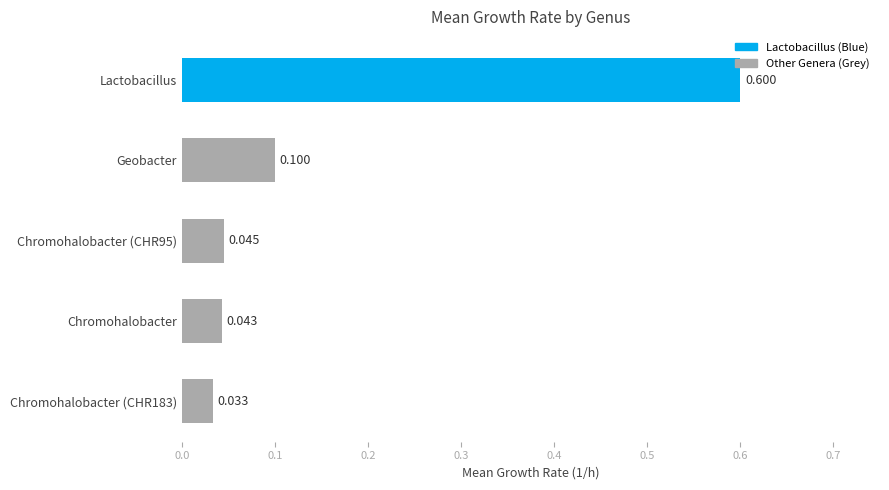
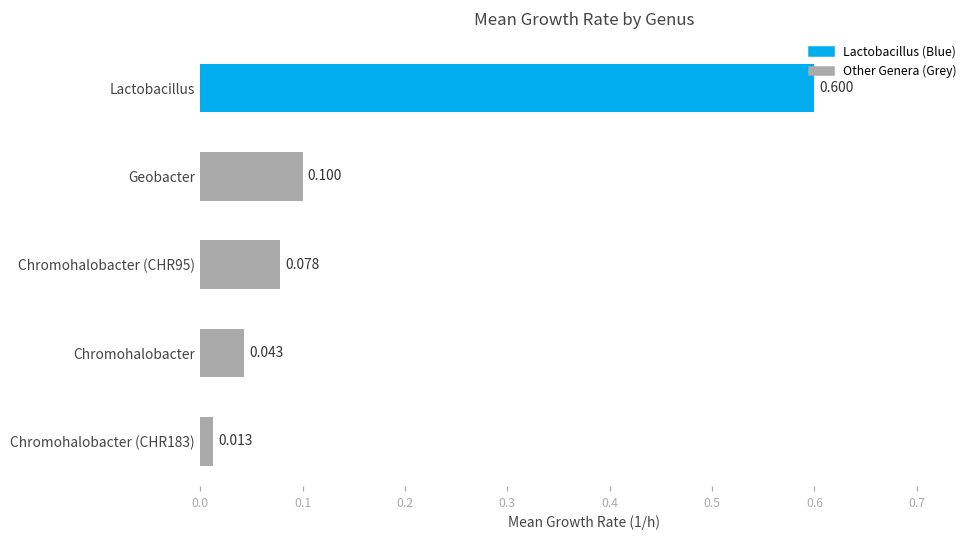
  {
    "Lactobacillus": 0.600,
    "Geobacter": 0.100,
-   "Chromohalobacter (CHR95)": 0.045,
+   "Chromohalobacter (CHR95)": 0.078,
    "Chromohalobacter": 0.043,
-   "Chromohalobacter (CHR183)": 0.033
+   "Chromohalobacter (CHR183)": 0.013
  }
